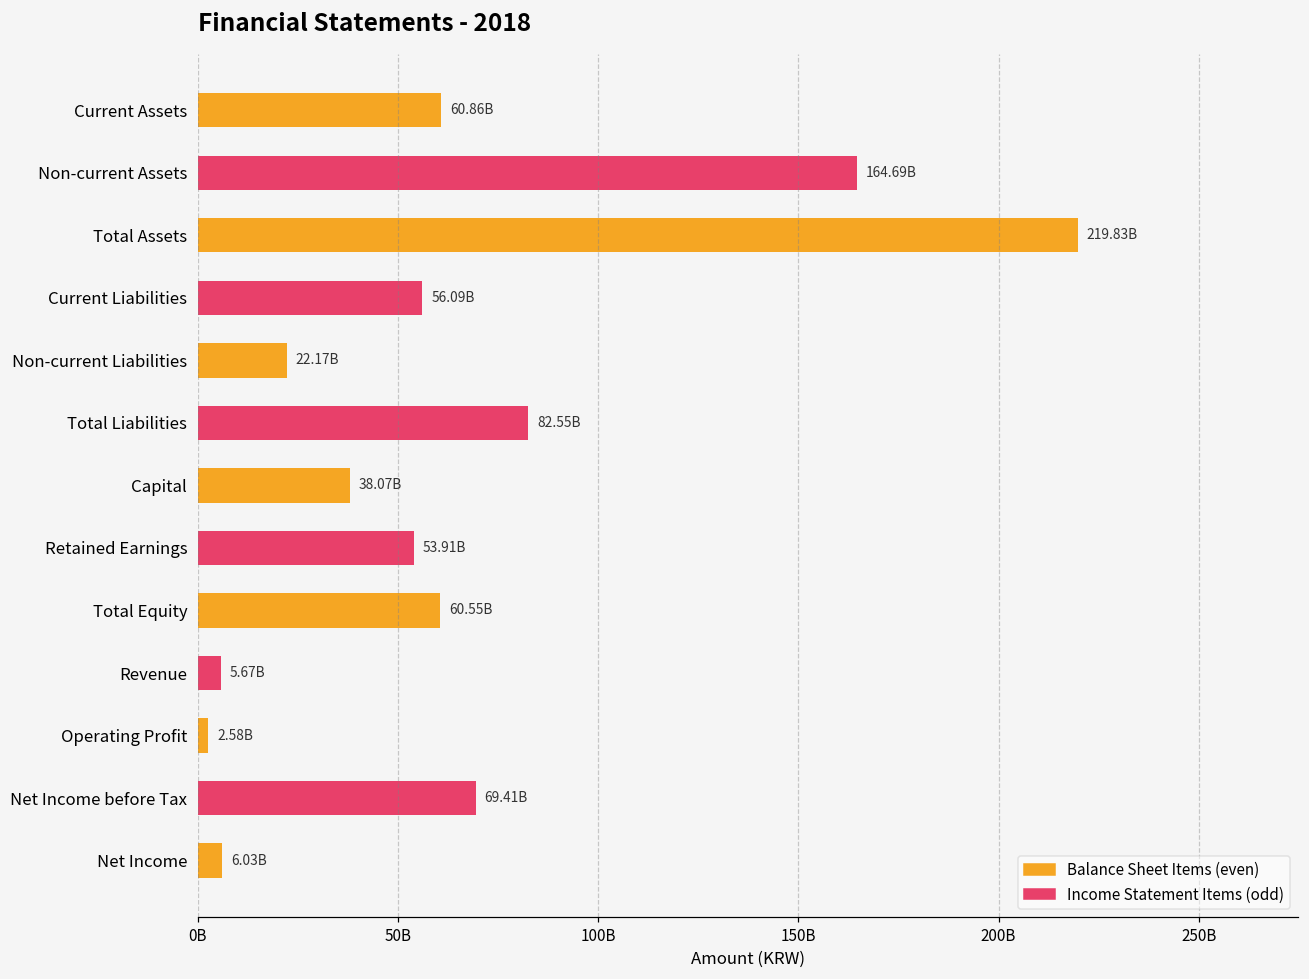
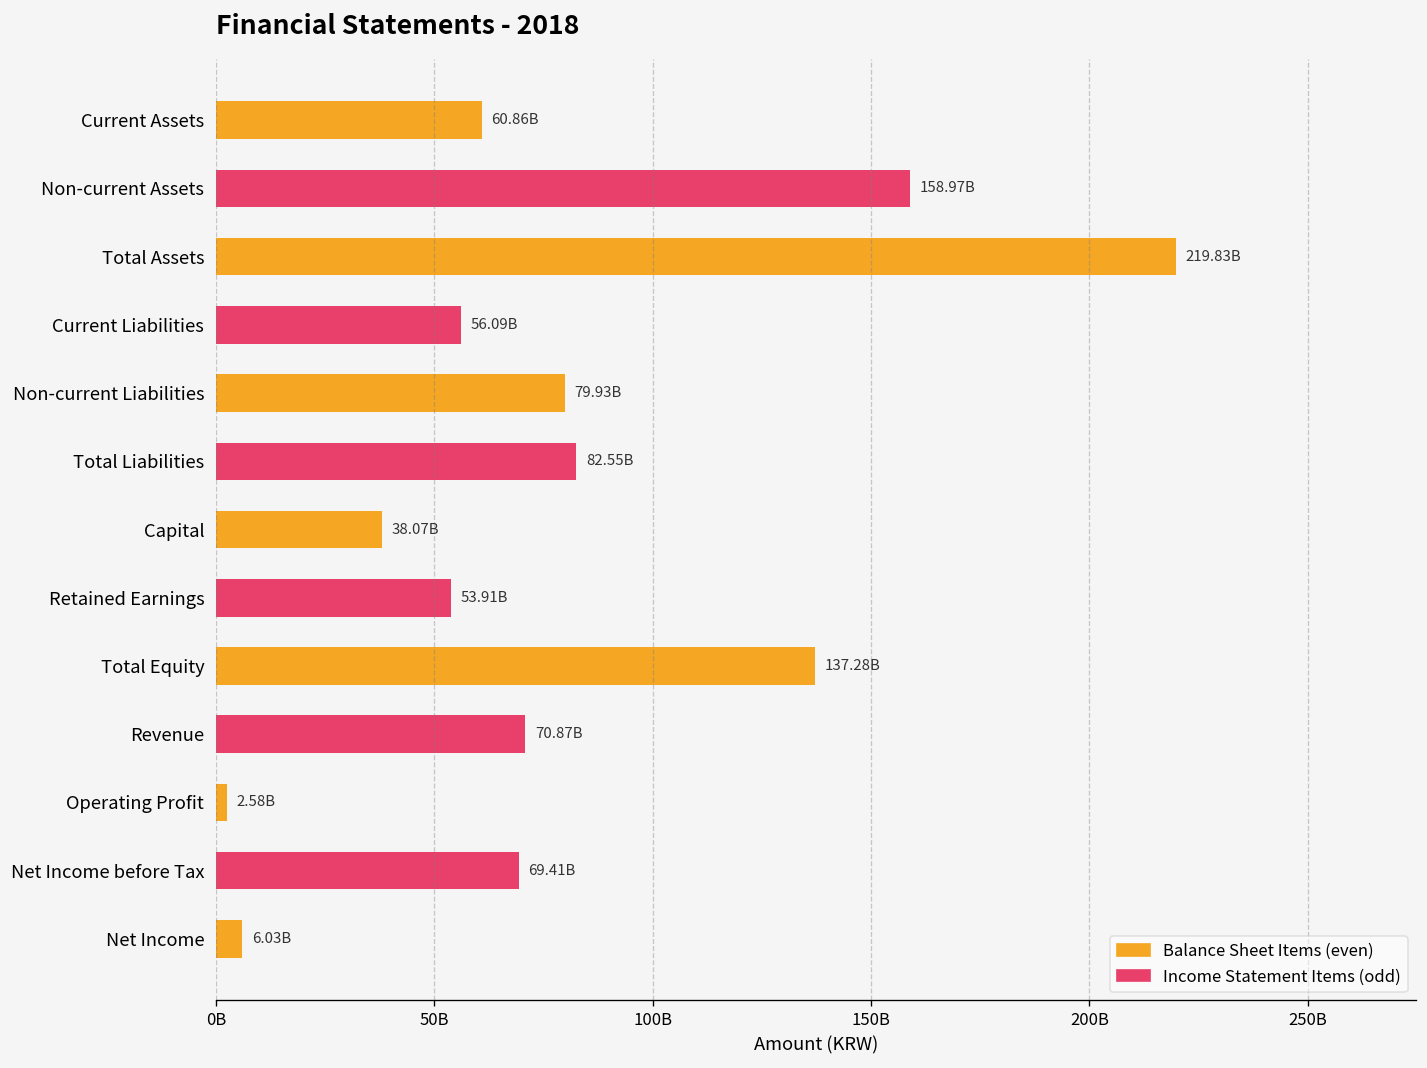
  {
    "Current Assets": "60.86B",
-   "Non-current Assets": "164.69B",
+   "Non-current Assets": "158.97B",
    "Total Assets": "219.83B",
    "Current Liabilities": "56.09B",
-   "Non-current Liabilities": "22.17B",
+   "Non-current Liabilities": "79.93B",
    "Total Liabilities": "82.55B",
    "Capital": "38.07B",
    "Retained Earnings": "53.91B",
-   "Total Equity": "60.55B",
-   "Revenue": "5.67B",
+   "Total Equity": "137.28B",
+   "Revenue": "70.87B",
    "Operating Profit": "2.58B",
    "Net Income before Tax": "69.41B",
    "Net Income": "6.03B"
  }
